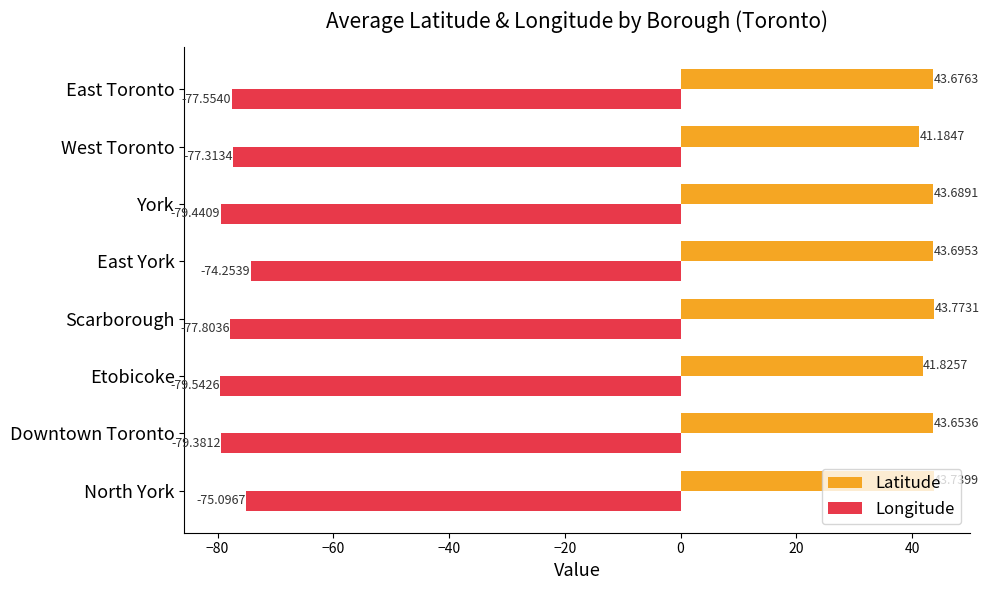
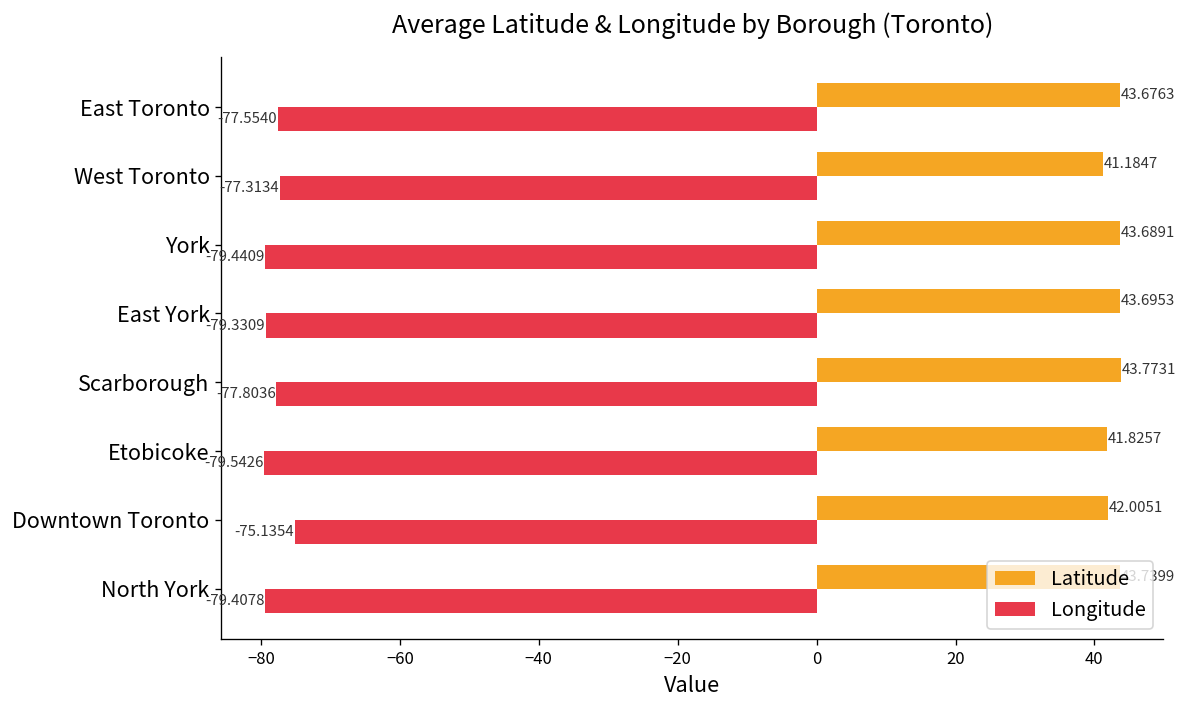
  {
    "Latitude": {
      "East Toronto": 43.6763,
      "West Toronto": 41.1847,
      "York": 43.6891,
      "East York": 43.6953,
      "Scarborough": 43.7731,
      "Etobicoke": 41.8257,
-     "Downtown Toronto": 43.6536
+     "Downtown Toronto": 42.0051
    },
    "Longitude": {
      "East Toronto": -77.5540,
      "West Toronto": -77.3134,
      "York": -79.4409,
-     "East York": -74.2539,
+     "East York": -79.3309,
      "Scarborough": -77.8036,
      "Etobicoke": -79.5426,
-     "Downtown Toronto": -79.3812,
-     "North York": -75.0967
+     "Downtown Toronto": -75.1354,
+     "North York": -79.4078
    }
  }
